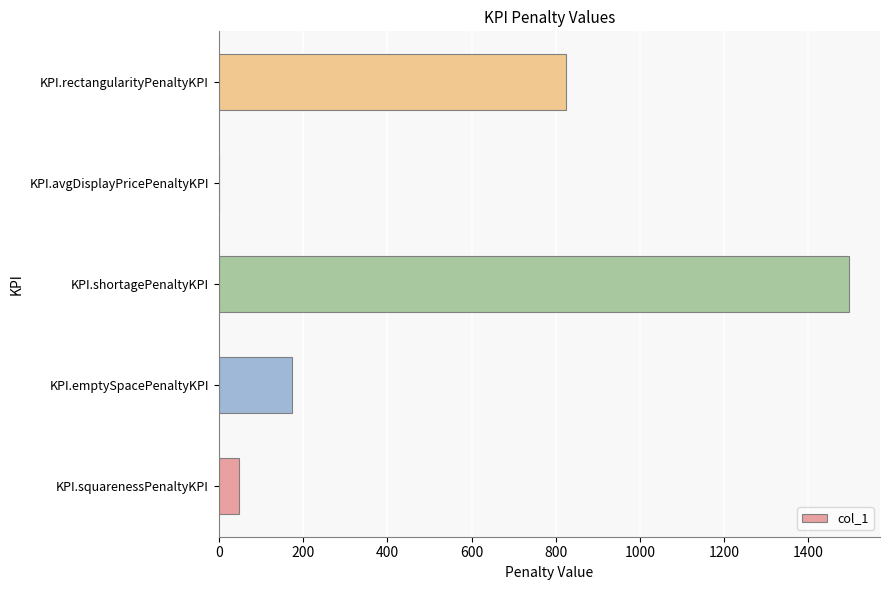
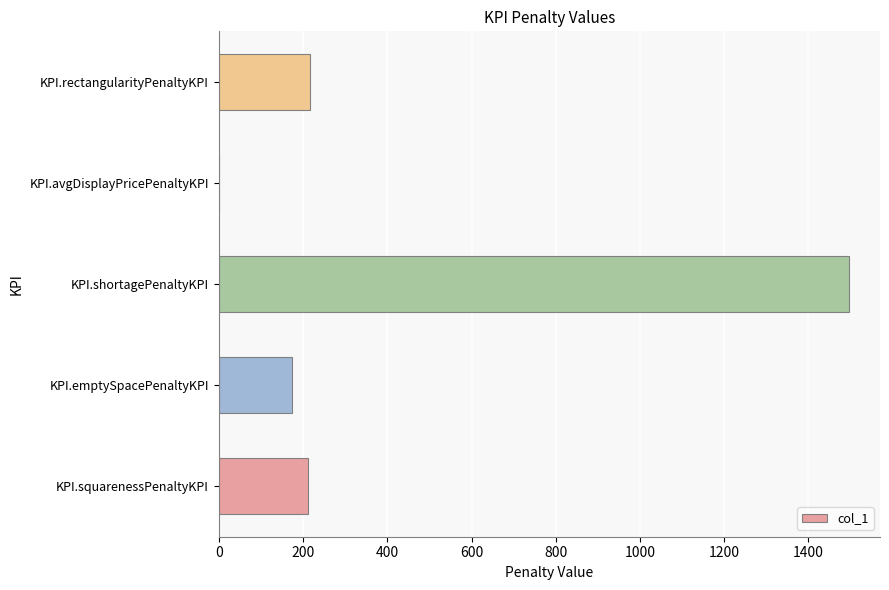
  {
-   "KPI.rectangularityPenaltyKPI": 820,
+   "KPI.rectangularityPenaltyKPI": 220,
    "KPI.avgDisplayPricePenaltyKPI": 0,
    "KPI.shortagePenaltyKPI": 1500,
    "KPI.emptySpacePenaltyKPI": 170,
-   "KPI.squarenessPenaltyKPI": 50
+   "KPI.squarenessPenaltyKPI": 210
  }
